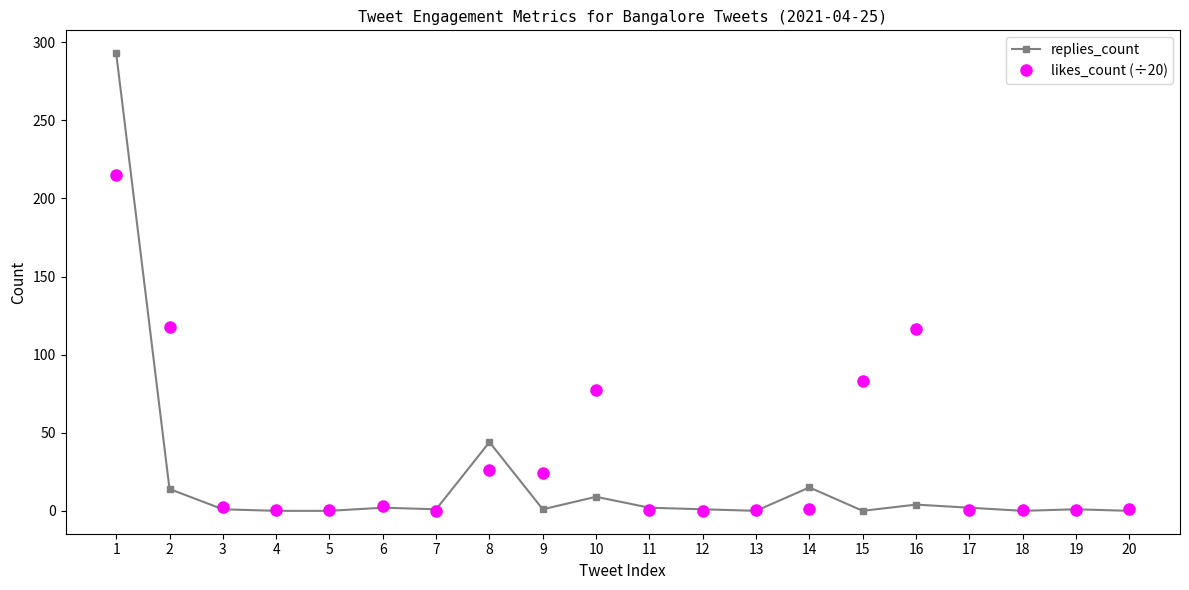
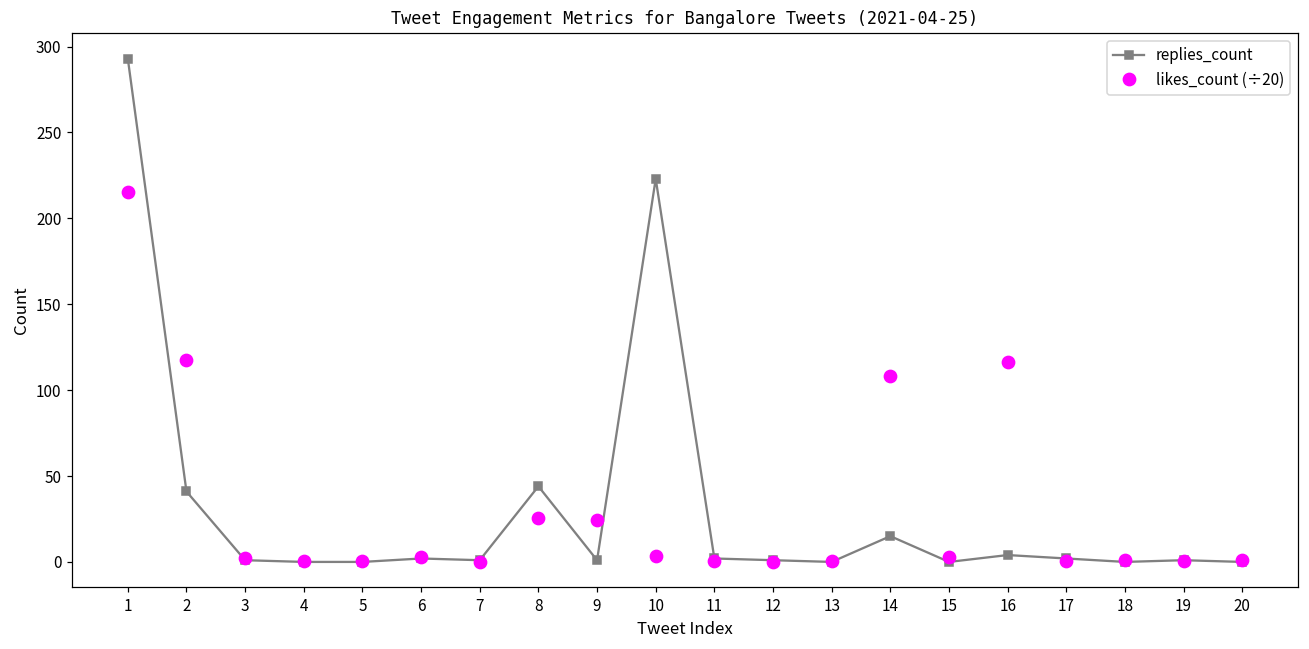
  {
    "replies_count": {
      "1": 293,
-     "2": 14,
+     "2": 41,
      "8": 44,
      "9": 1,
-     "10": 9,
+     "10": 223,
      "14": 15,
      "15": 0,
      "16": 4
    },
    "likes_count (÷20)": {
      "1": 215,
      "2": 118,
      "8": 26,
      "9": 24,
-     "10": 77,
-     "14": 1,
-     "15": 83,
+     "10": 4,
+     "14": 108,
+     "15": 3,
      "16": 117
    }
  }
